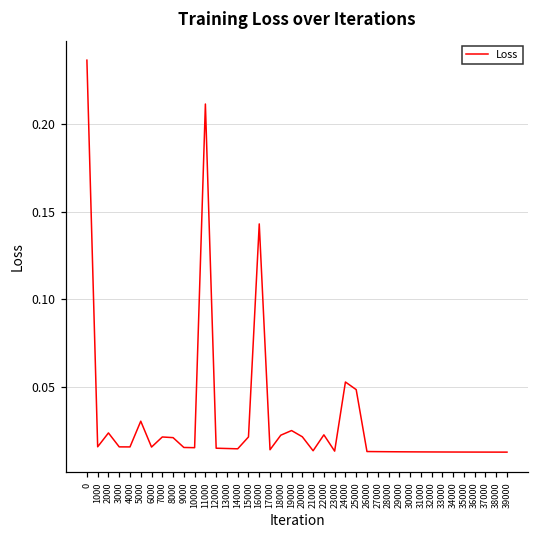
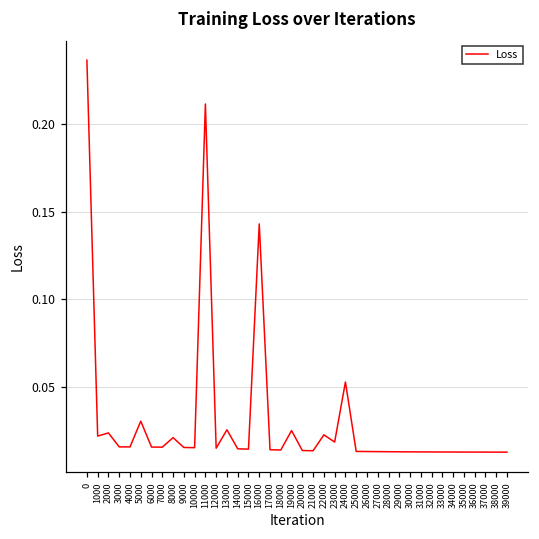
  {
    "0": 0.236,
-   "1000": 0.016,
+   "1000": 0.022,
    "2000": 0.024,
    "3000": 0.016,
    "4000": 0.016,
    "5000": 0.031,
    "6000": 0.016,
-   "7000": 0.022,
+   "7000": 0.016,
    "8000": 0.021,
    "9000": 0.016,
    "10000": 0.016,
    "11000": 0.211,
    "12000": 0.015,
-   "13000": 0.015,
+   "13000": 0.026,
    "14000": 0.015,
-   "15000": 0.022,
+   "15000": 0.015,
    "16000": 0.143,
    "17000": 0.014,
-   "18000": 0.023,
+   "18000": 0.014,
    "19000": 0.025,
-   "20000": 0.022,
+   "20000": 0.014,
    "21000": 0.014,
    "22000": 0.023,
-   "23000": 0.014,
+   "23000": 0.019,
    "24000": 0.053,
-   "25000": 0.049,
+   "25000": 0.013,
    "26000": 0.013,
    "27000": 0.013,
    "28000": 0.013,
    "29000": 0.013,
    "30000": 0.013,
    "31000": 0.013,
    "32000": 0.013,
    "33000": 0.013,
    "34000": 0.013,
    "35000": 0.013,
    "36000": 0.013,
    "37000": 0.013,
    "38000": 0.013,
    "39000": 0.013
  }
